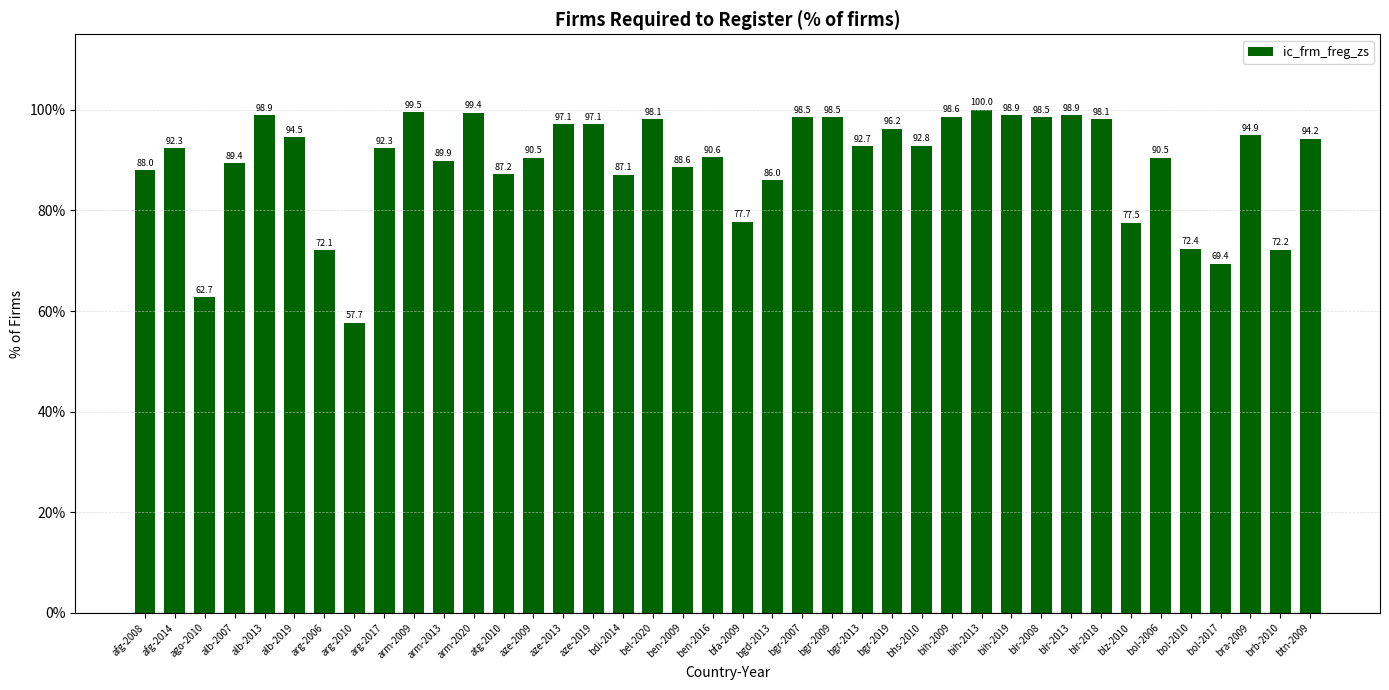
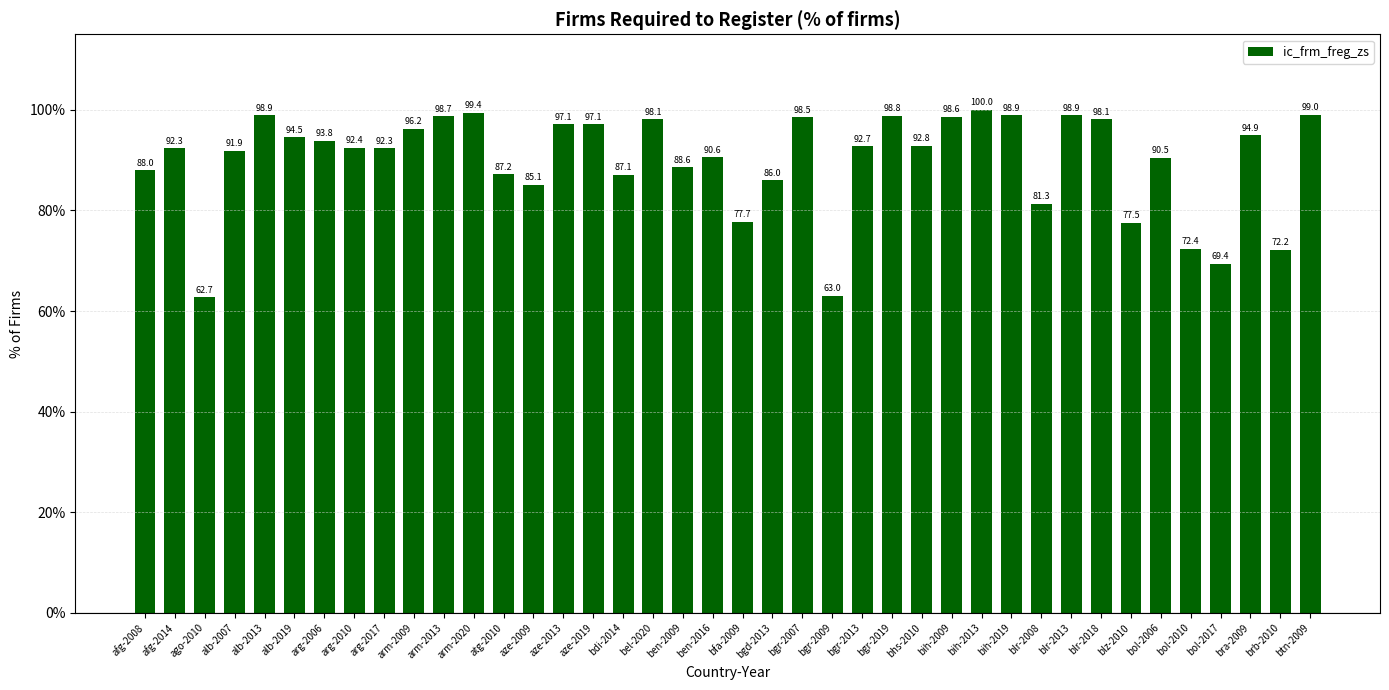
  {
    "afg-2008": 88.0,
    "afg-2014": 92.3,
    "ago-2010": 62.7,
-   "alb-2007": 89.4,
+   "alb-2007": 91.9,
    "alb-2013": 98.9,
    "alb-2019": 94.5,
-   "arg-2006": 72.1,
-   "arg-2010": 57.7,
+   "arg-2006": 93.8,
+   "arg-2010": 92.4,
    "arg-2017": 92.3,
-   "arm-2009": 99.5,
-   "arm-2013": 89.9,
+   "arm-2009": 96.2,
+   "arm-2013": 98.7,
    "arm-2020": 99.4,
    "atg-2010": 87.2,
-   "aze-2009": 90.5,
+   "aze-2009": 85.1,
    "aze-2013": 97.1,
    "aze-2019": 97.1,
    "bdi-2014": 87.1,
    "bel-2020": 98.1,
    "ben-2009": 88.6,
    "ben-2016": 90.6,
    "bfa-2009": 77.7,
    "bgd-2013": 86.0,
    "bgr-2007": 98.5,
-   "bgr-2009": 98.5,
+   "bgr-2009": 63.0,
    "bgr-2013": 92.7,
-   "bgr-2019": 96.2,
+   "bgr-2019": 98.8,
    "bhs-2010": 92.8,
    "bih-2009": 98.6,
    "bih-2013": 100.0,
    "bih-2019": 98.9,
-   "blr-2008": 98.5,
+   "blr-2008": 81.3,
    "blr-2013": 98.9,
    "blr-2018": 98.1,
    "blz-2010": 77.5,
    "bol-2006": 90.5,
    "bol-2010": 72.4,
    "bol-2017": 69.4,
    "bra-2009": 94.9,
    "brb-2010": 72.2,
-   "btn-2009": 94.2
+   "btn-2009": 99.0
  }
